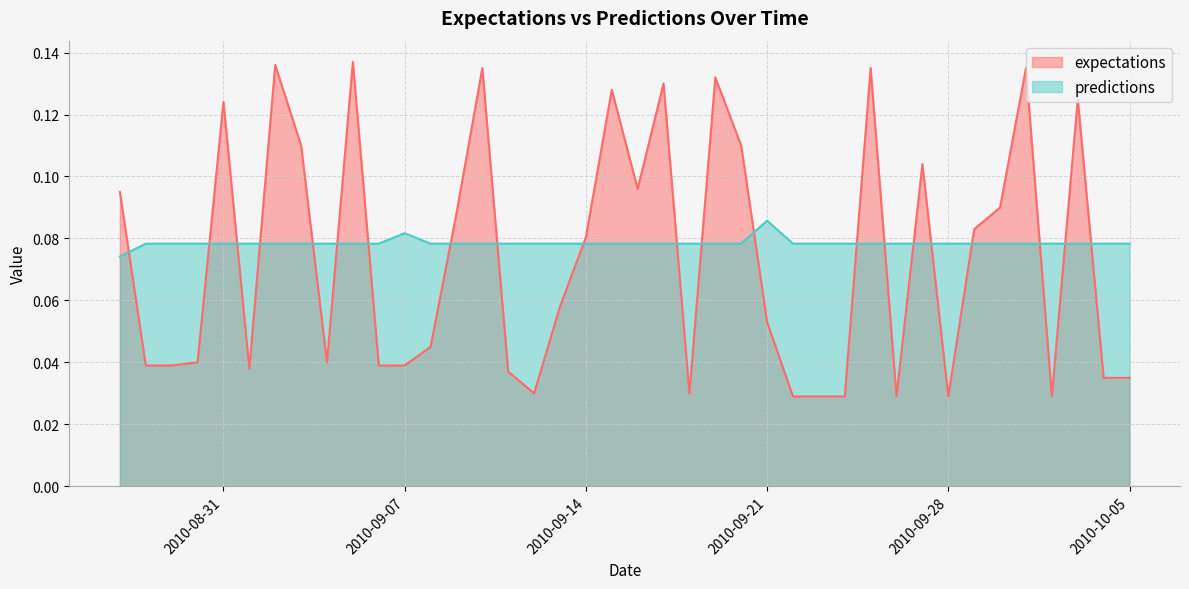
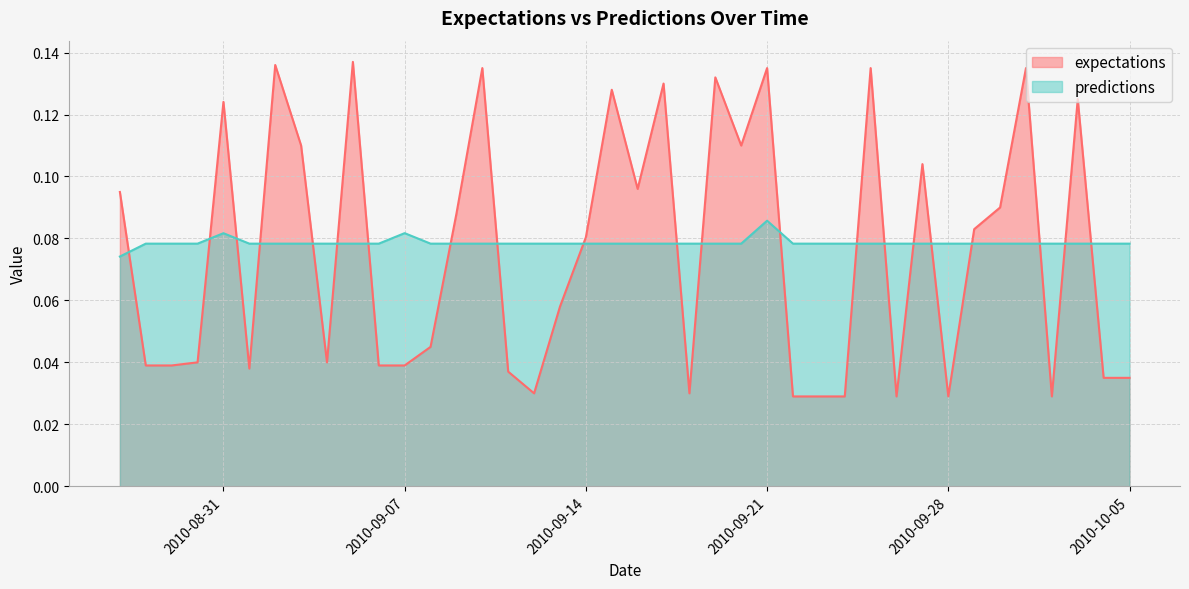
  {
    "expectations": {
      "2010-08-31": 0.124,
      "2010-09-07": 0.039,
      "2010-09-14": 0.080,
-     "2010-09-21": 0.053,
+     "2010-09-21": 0.135,
      "2010-09-28": 0.029,
      "2010-10-05": 0.035
    },
    "predictions": {
-     "2010-08-31": 0.078,
+     "2010-08-31": 0.082,
      "2010-09-07": 0.082,
      "2010-09-14": 0.078,
      "2010-09-21": 0.086,
      "2010-09-28": 0.078,
      "2010-10-05": 0.078
    }
  }
